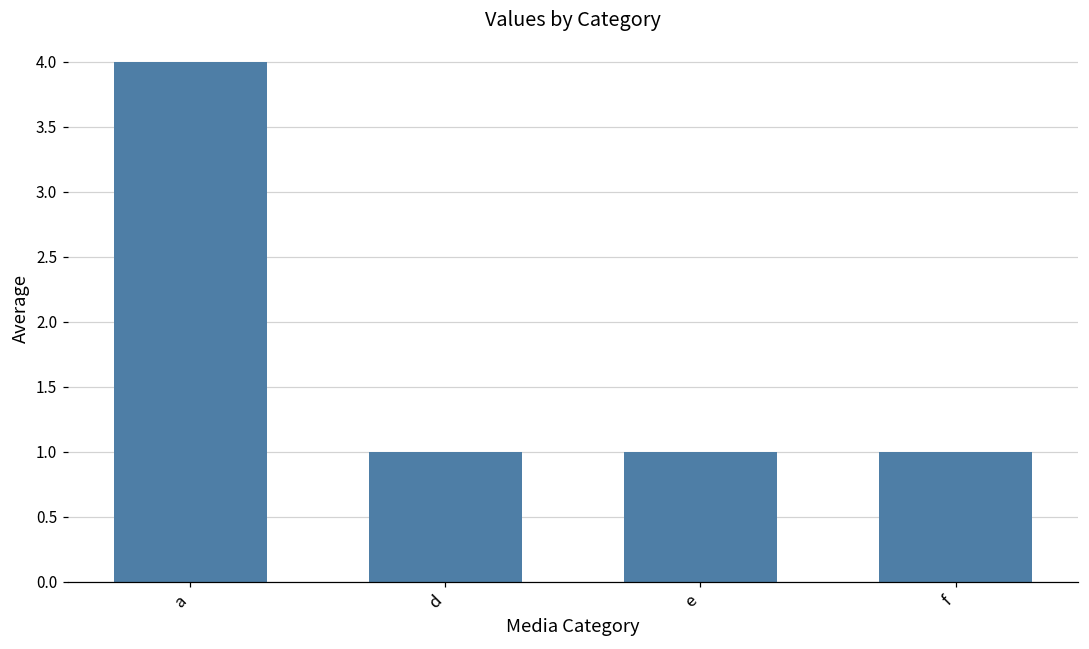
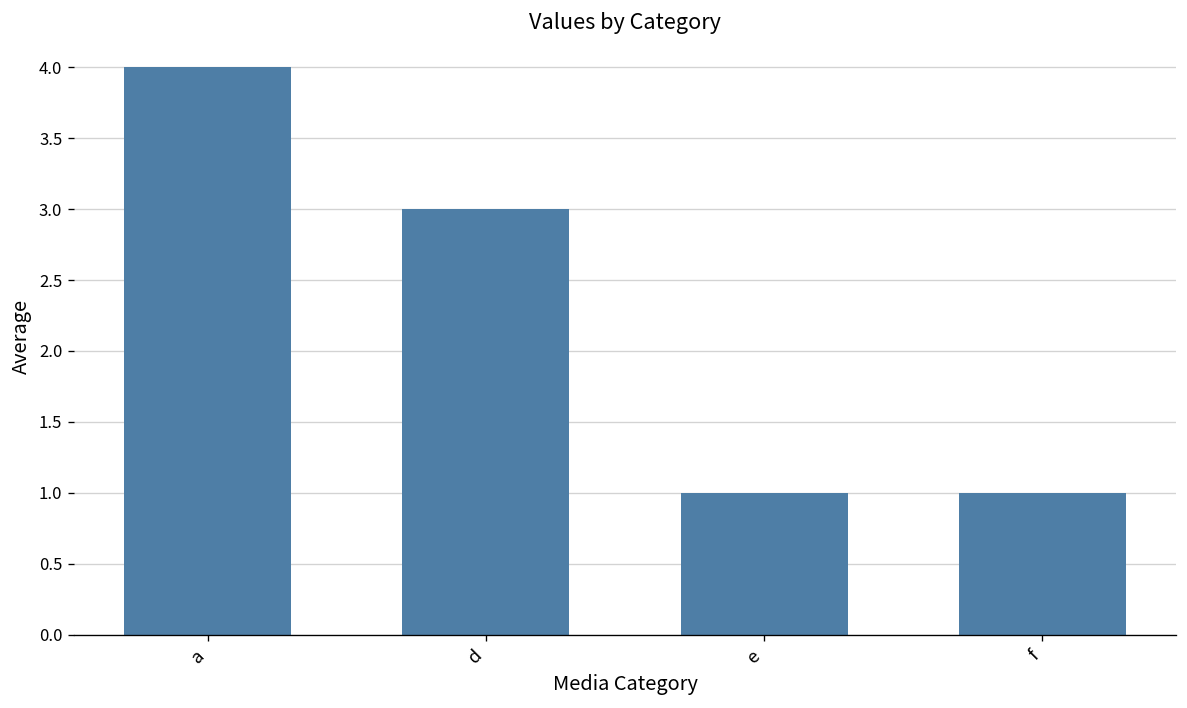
  {
    "a": 4,
-   "d": 1,
+   "d": 3,
    "e": 1,
    "f": 1
  }
